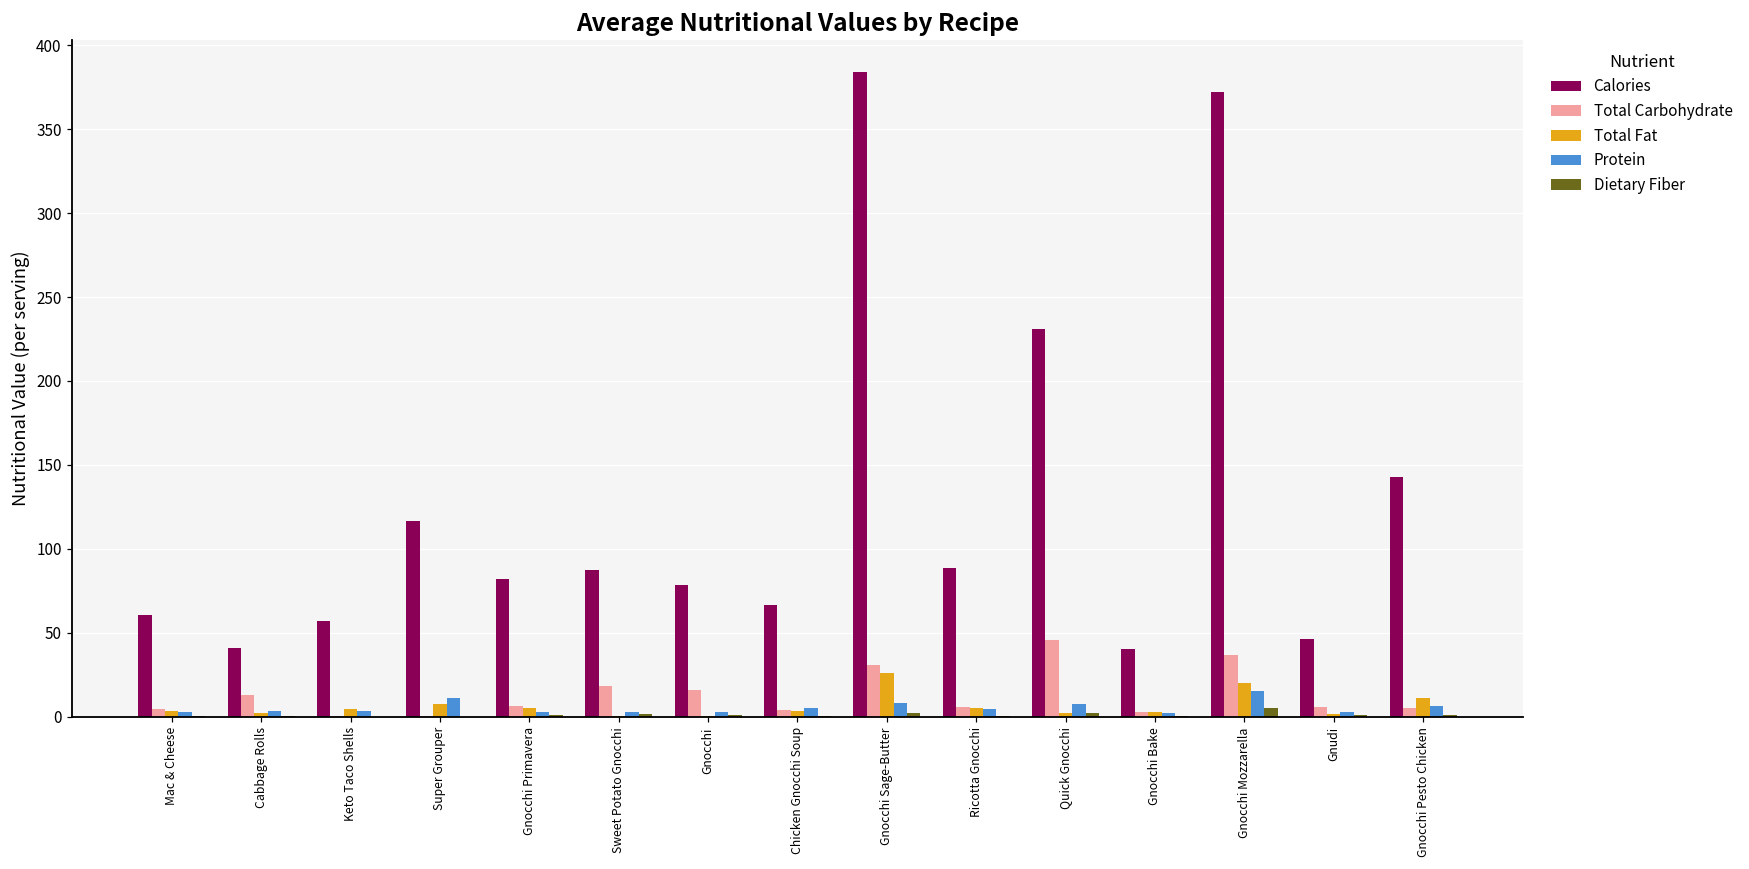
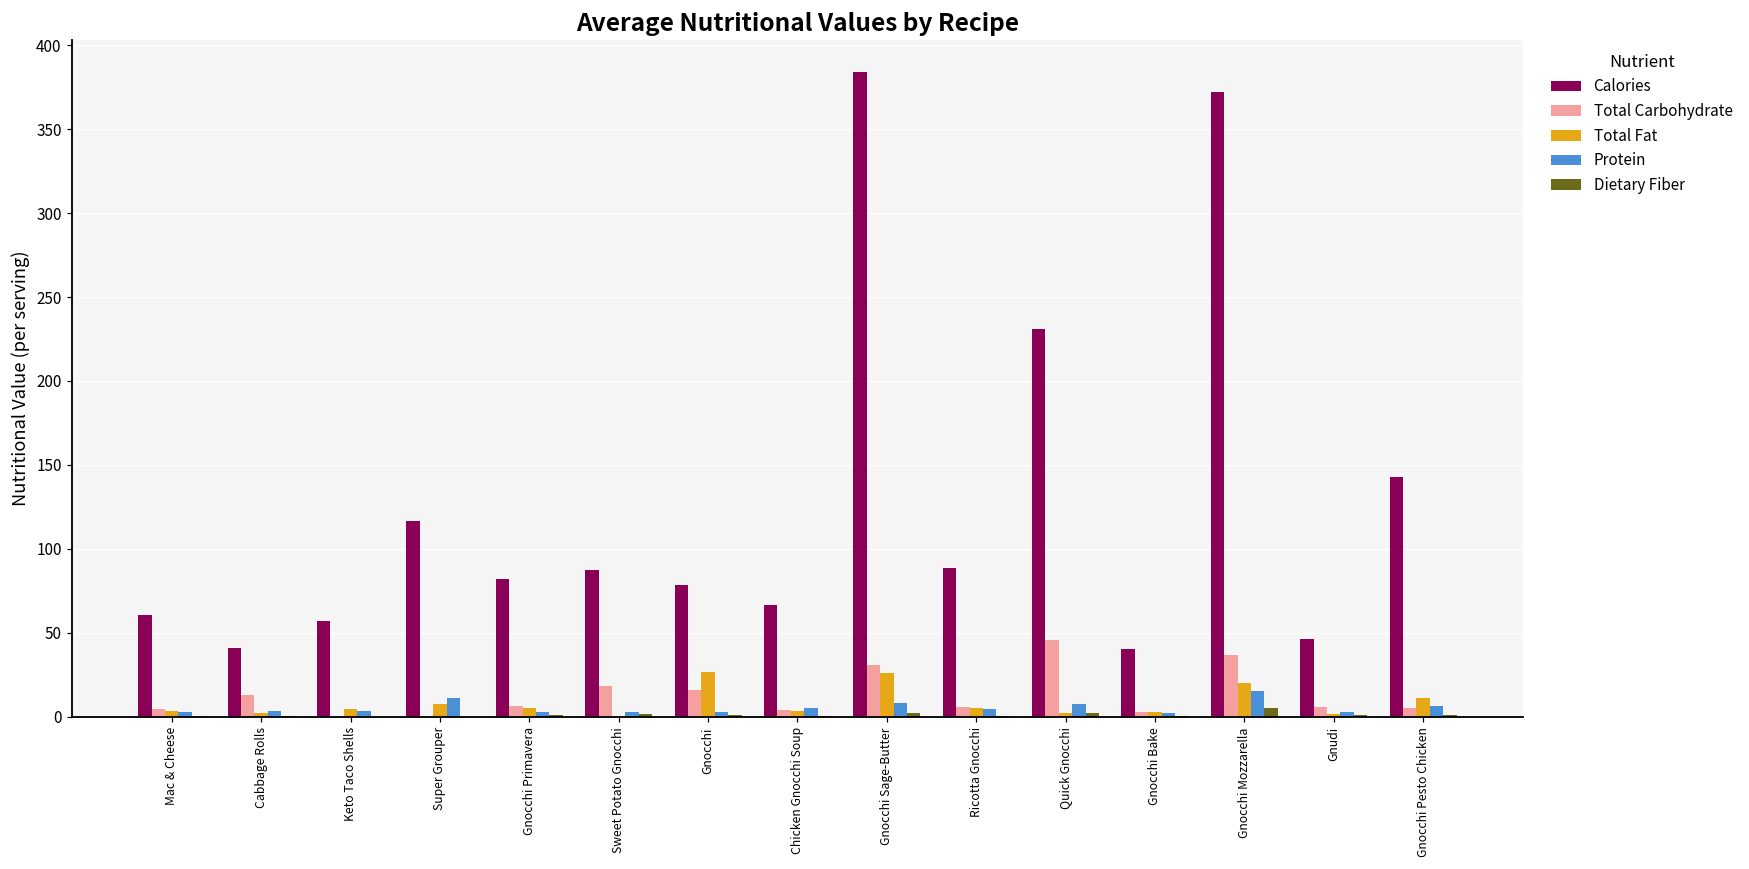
  {
    "Calories": {
      "Mac & Cheese": 60,
      "Cabbage Rolls": 41,
      "Keto Taco Shells": 57,
      "Super Grouper": 116,
      "Gnocchi Primavera": 82,
      "Sweet Potato Gnocchi": 88,
      "Gnocchi": 79,
      "Chicken Gnocchi Soup": 66,
      "Gnocchi Sage-Butter": 384,
      "Ricotta Gnocchi": 88,
      "Quick Gnocchi": 231,
      "Gnocchi Bake": 40,
      "Gnocchi Mozzarella": 372,
      "Gnudi": 46,
      "Gnocchi Pesto Chicken": 143
    },
    "Total Carbohydrate": {
      "Mac & Cheese": 5,
      "Cabbage Rolls": 13,
      "Gnocchi Primavera": 7,
      "Sweet Potato Gnocchi": 18,
      "Gnocchi": 16,
      "Chicken Gnocchi Soup": 4,
      "Gnocchi Sage-Butter": 31,
      "Ricotta Gnocchi": 5,
      "Quick Gnocchi": 46,
      "Gnocchi Bake": 3,
      "Gnocchi Mozzarella": 37,
      "Gnudi": 6,
      "Gnocchi Pesto Chicken": 5
    },
    "Total Fat": {
      "Mac & Cheese": 4,
      "Cabbage Rolls": 2,
      "Keto Taco Shells": 5,
      "Super Grouper": 8,
      "Gnocchi Primavera": 5,
-     "Gnocchi": 1,
+     "Gnocchi": 27,
      "Chicken Gnocchi Soup": 3,
      "Gnocchi Sage-Butter": 26,
      "Ricotta Gnocchi": 5,
      "Quick Gnocchi": 2,
      "Gnocchi Bake": 3,
      "Gnocchi Mozzarella": 20,
      "Gnocchi Pesto Chicken": 11
    },
    "Protein": {
      "Mac & Cheese": 3,
      "Cabbage Rolls": 3,
      "Keto Taco Shells": 4,
      "Super Grouper": 11,
      "Gnocchi Primavera": 3,
      "Sweet Potato Gnocchi": 3,
      "Gnocchi": 3,
      "Chicken Gnocchi Soup": 5,
      "Gnocchi Sage-Butter": 8,
      "Ricotta Gnocchi": 4,
      "Quick Gnocchi": 8,
      "Gnocchi Bake": 2,
      "Gnocchi Mozzarella": 15,
      "Gnudi": 3,
      "Gnocchi Pesto Chicken": 6
    },
    "Dietary Fiber": {
      "Keto Taco Shells": 0,
      "Super Grouper": 0,
      "Gnocchi Sage-Butter": 2,
      "Quick Gnocchi": 2,
      "Gnocchi Mozzarella": 5
    }
  }
